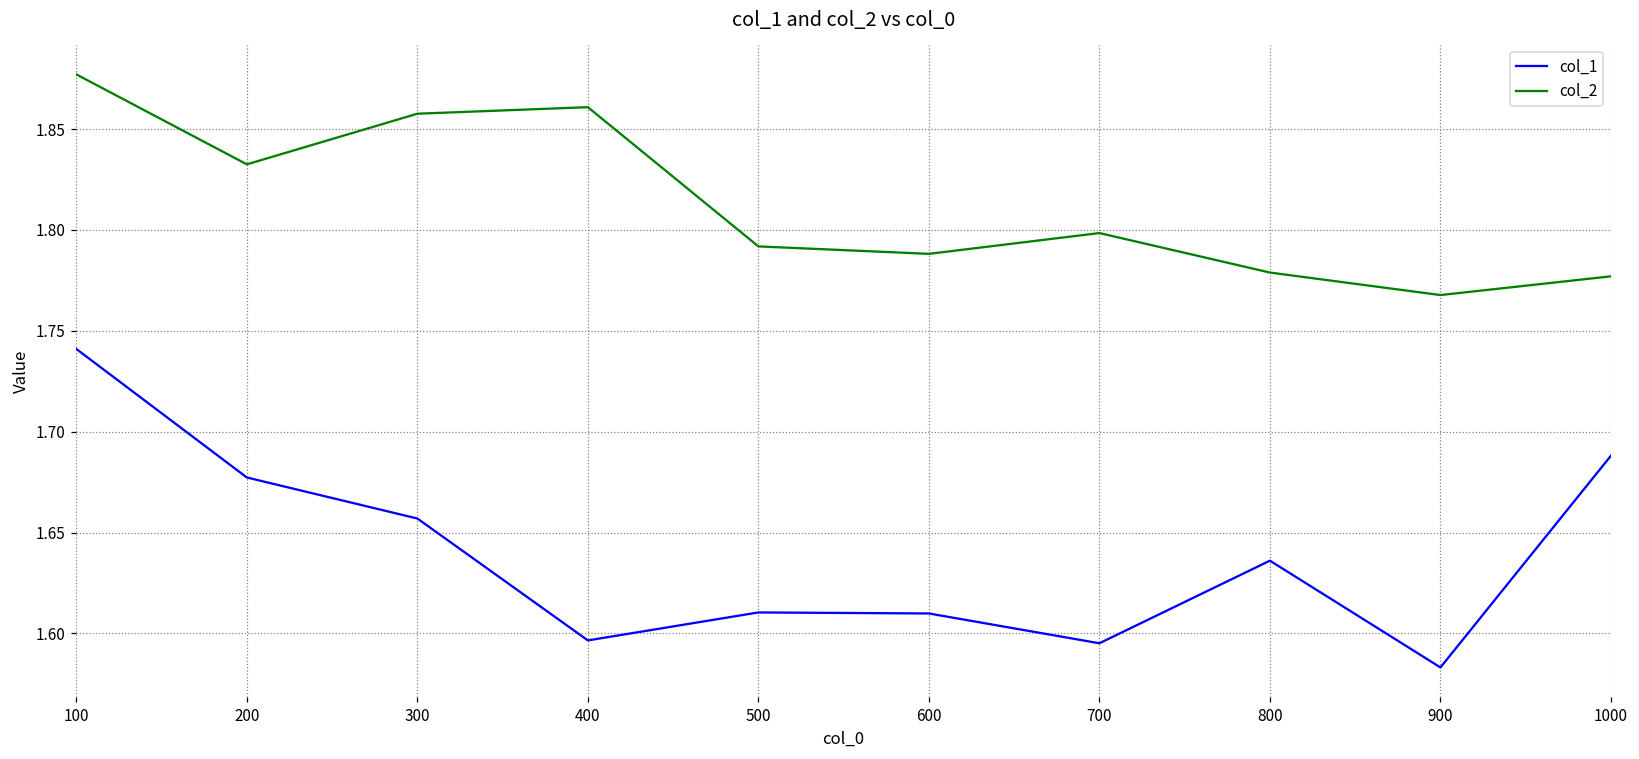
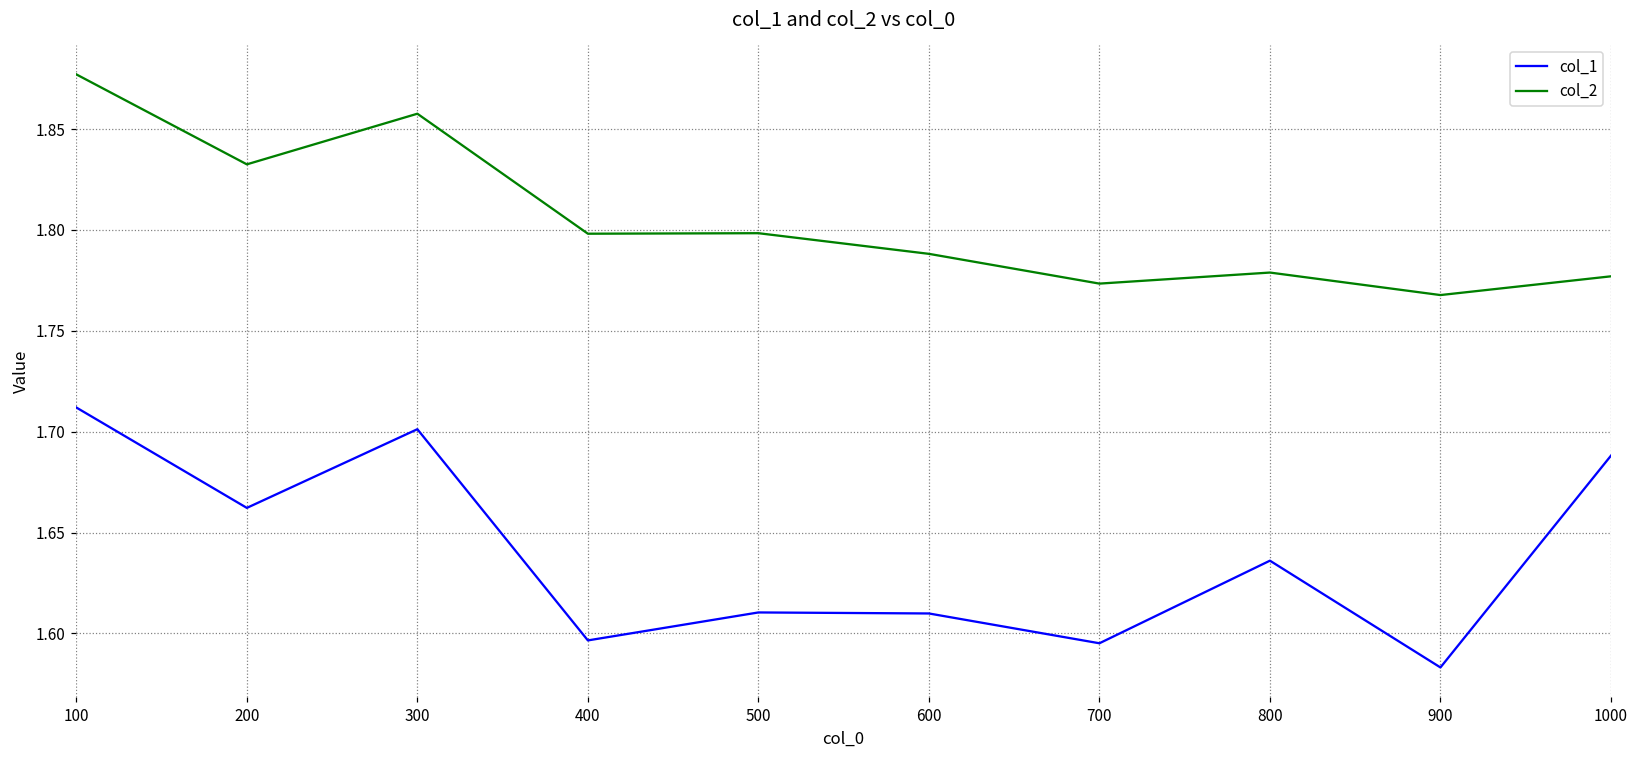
  {
    "col_1": {
-     "100": 1.741,
-     "200": 1.677,
-     "300": 1.657,
+     "100": 1.712,
+     "200": 1.662,
+     "300": 1.701,
      "400": 1.597,
      "500": 1.610,
      "600": 1.610,
      "700": 1.595,
      "800": 1.636,
      "900": 1.583,
      "1000": 1.688
    },
    "col_2": {
      "100": 1.877,
      "200": 1.833,
      "300": 1.858,
-     "400": 1.861,
-     "500": 1.792,
+     "400": 1.798,
+     "500": 1.798,
      "600": 1.788,
-     "700": 1.798,
+     "700": 1.773,
      "800": 1.779,
      "900": 1.768,
      "1000": 1.777
    }
  }
